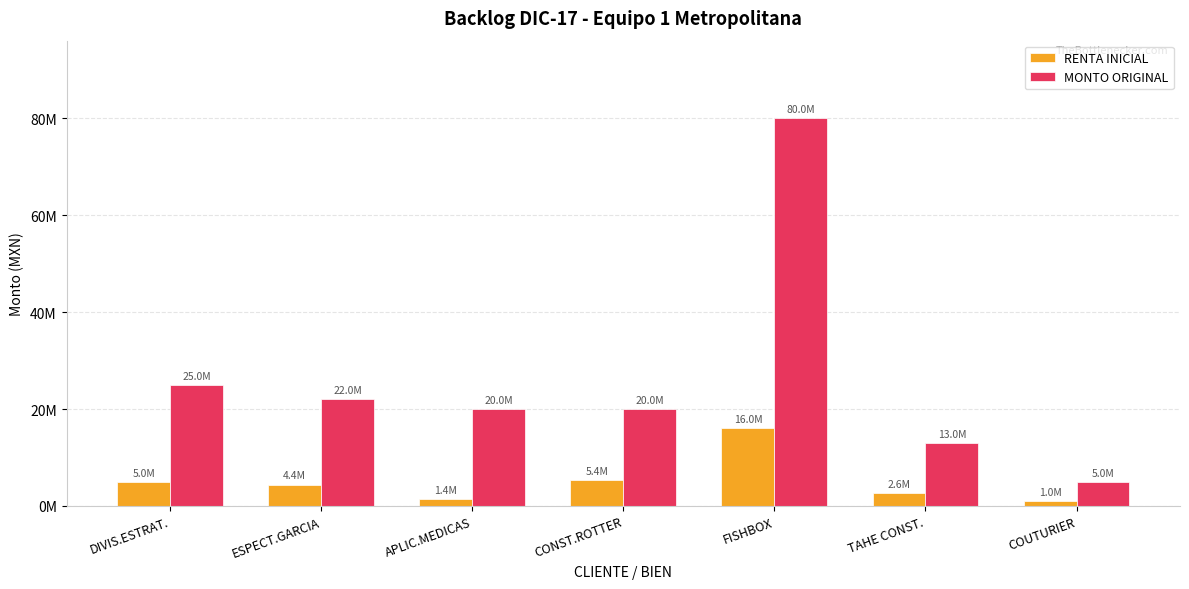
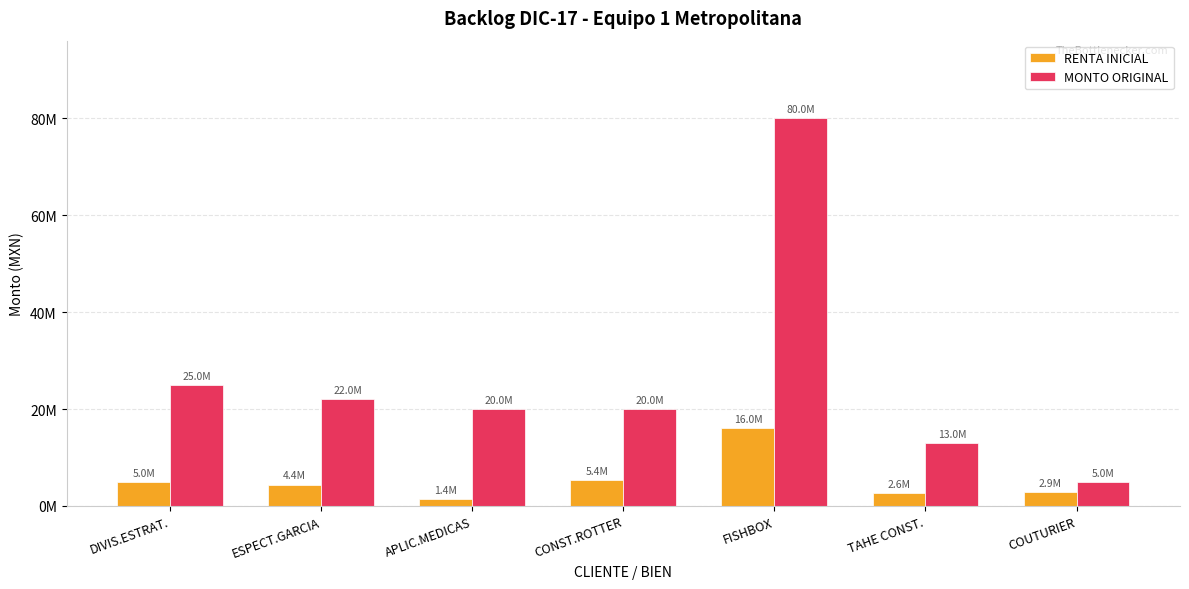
  {
    "RENTA INICIAL": {
      "DIVIS.ESTRAT.": "5.0M",
      "ESPECT.GARCIA": "4.4M",
      "APLIC.MEDICAS": "1.4M",
      "CONST.ROTTER": "5.4M",
      "FISHBOX": "16.0M",
      "TAHE CONST.": "2.6M",
-     "COUTURIER": "1.0M"
+     "COUTURIER": "2.9M"
    },
    "MONTO ORIGINAL": {
      "DIVIS.ESTRAT.": "25.0M",
      "ESPECT.GARCIA": "22.0M",
      "APLIC.MEDICAS": "20.0M",
      "CONST.ROTTER": "20.0M",
      "FISHBOX": "80.0M",
      "TAHE CONST.": "13.0M",
      "COUTURIER": "5.0M"
    }
  }
